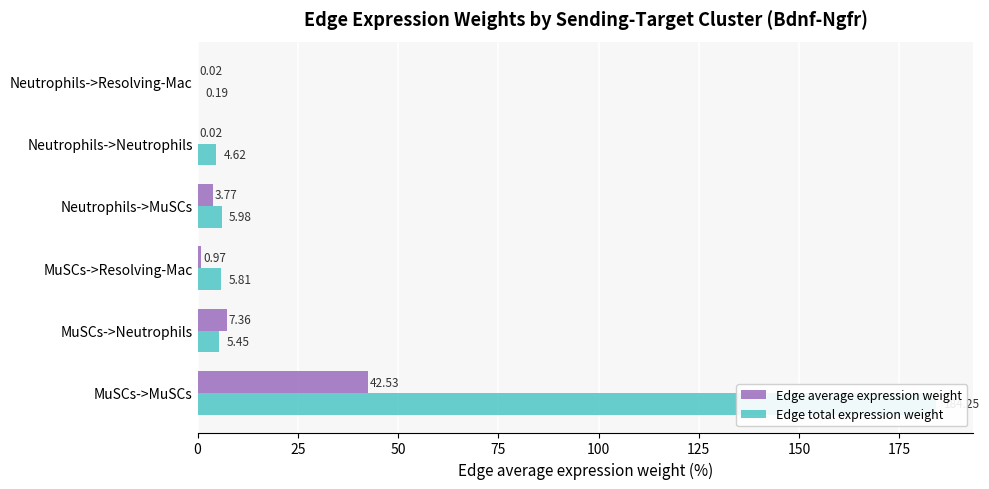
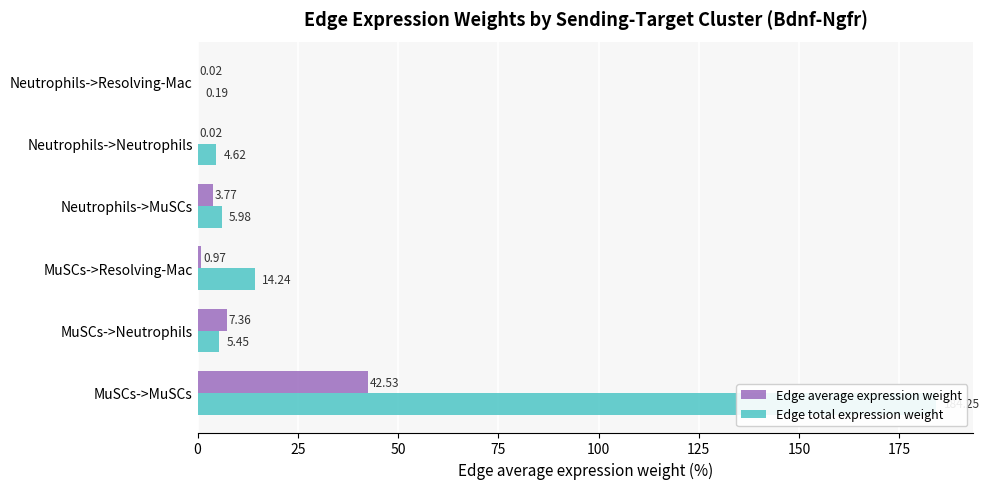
  {
    "Edge average expression weight": {
      "Neutrophils->Resolving-Mac": 0.02,
      "Neutrophils->Neutrophils": 0.02,
      "Neutrophils->MuSCs": 3.77,
      "MuSCs->Resolving-Mac": 0.97,
      "MuSCs->Neutrophils": 7.36,
      "MuSCs->MuSCs": 42.53
    },
    "Edge total expression weight": {
      "Neutrophils->Resolving-Mac": 0.19,
      "Neutrophils->Neutrophils": 4.62,
      "Neutrophils->MuSCs": 5.98,
-     "MuSCs->Resolving-Mac": 5.81,
+     "MuSCs->Resolving-Mac": 14.24,
      "MuSCs->Neutrophils": 5.45
    }
  }
